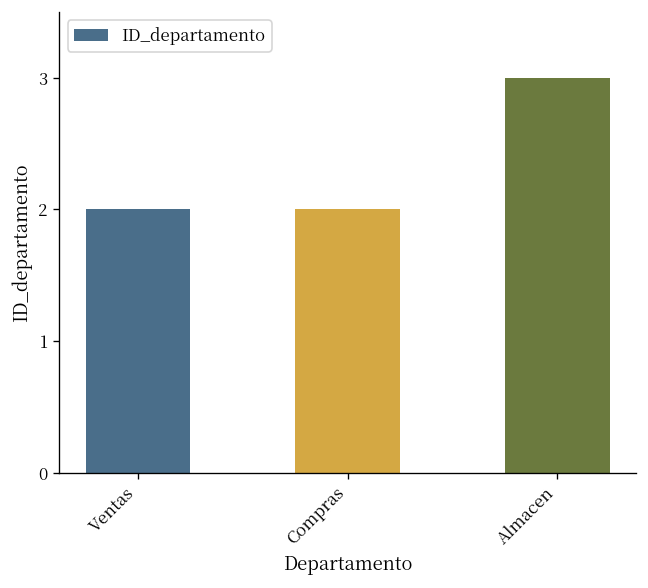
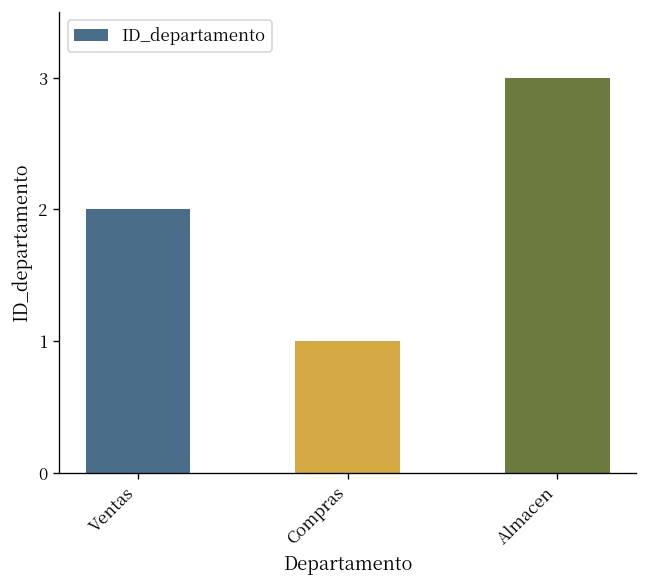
  {
    "Ventas": 2,
-   "Compras": 2,
+   "Compras": 1,
    "Almacen": 3
  }
